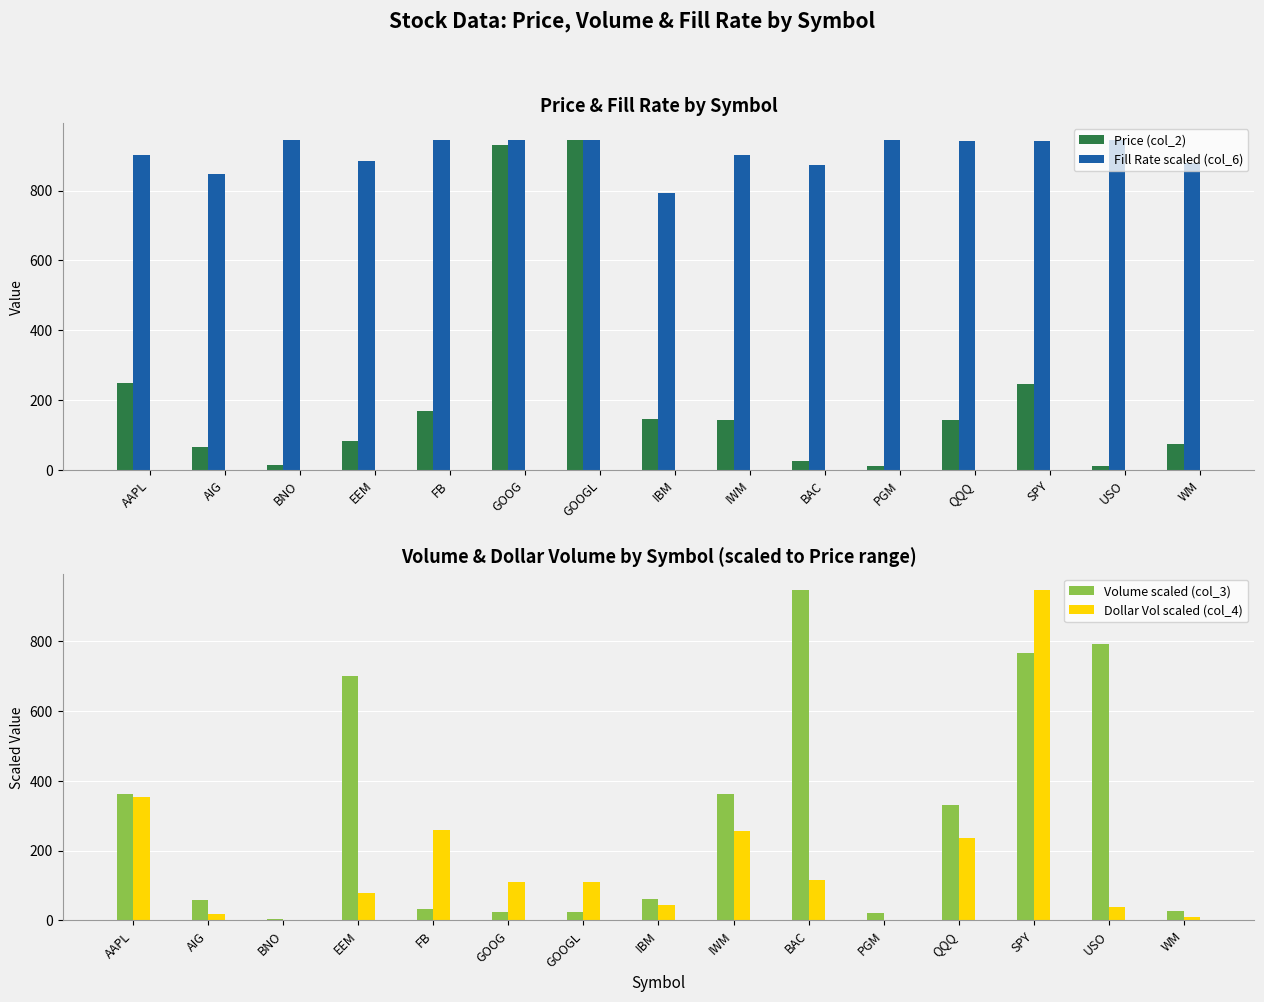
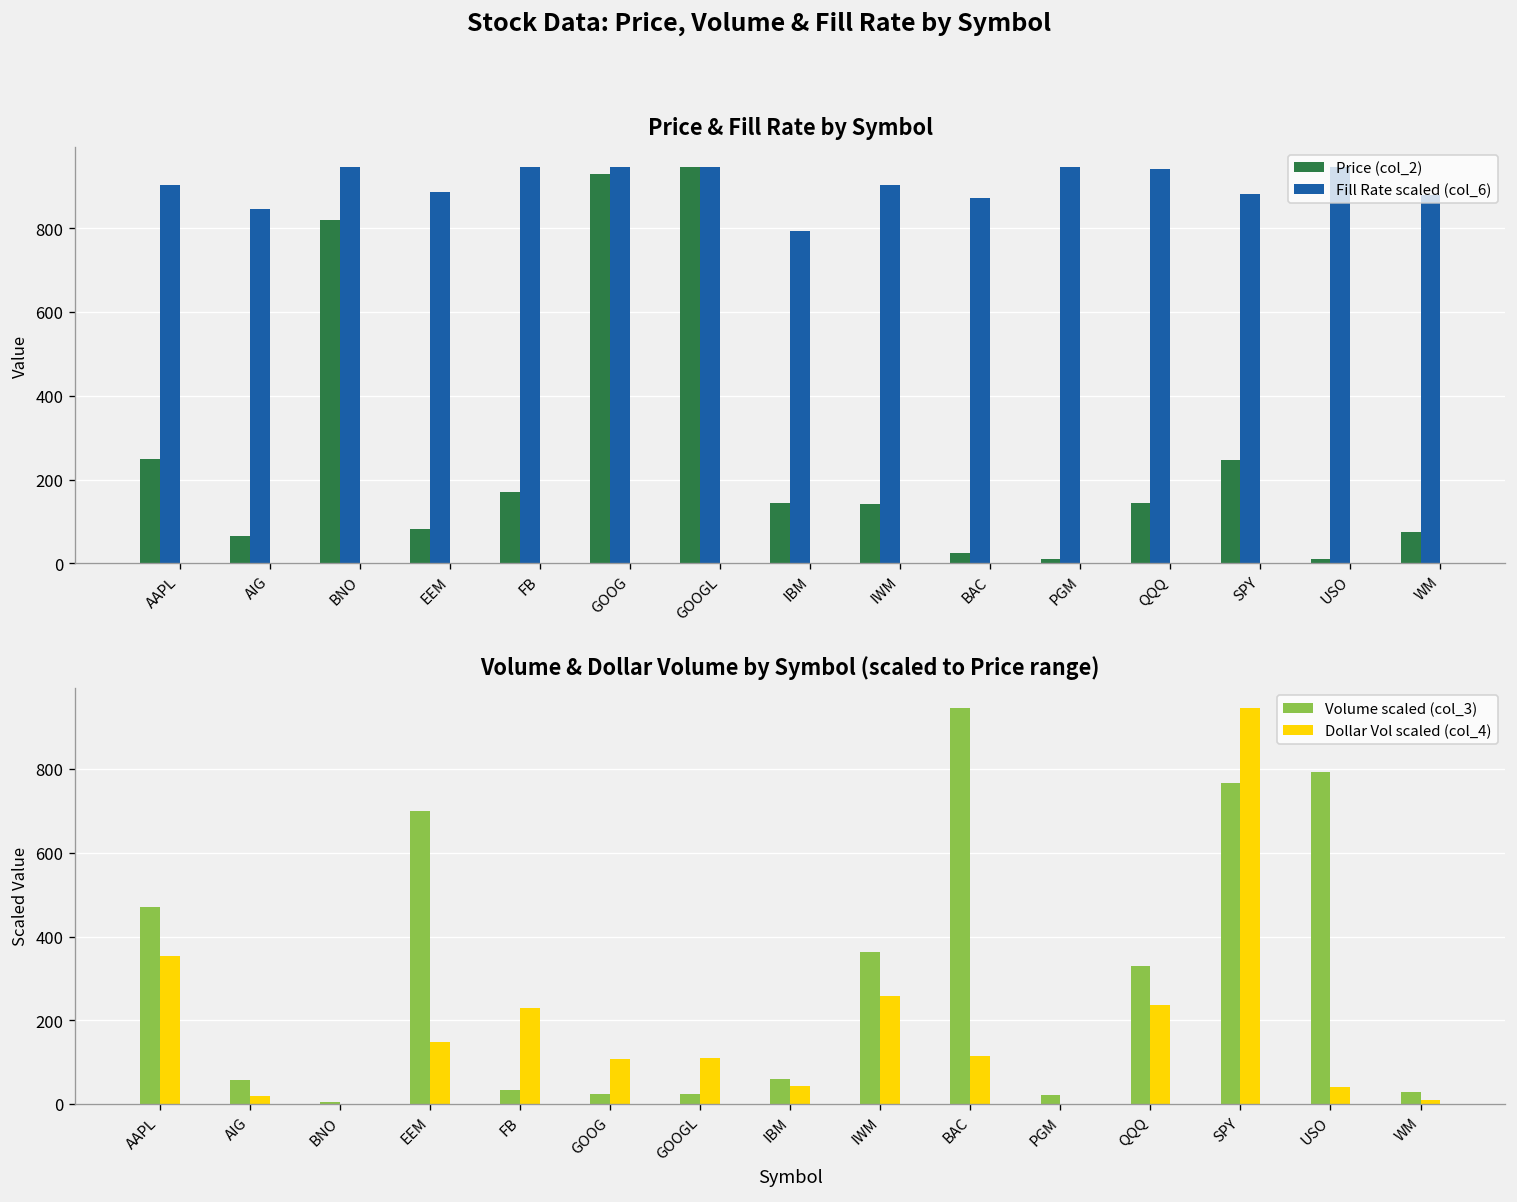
  {
    "Price & Fill Rate by Symbol": {
      "Price (col_2)": {
        "AAPL": 250,
        "AIG": 70,
-       "BNO": 10,
+       "BNO": 820,
        "EEM": 80,
        "FB": 170,
        "GOOG": 930,
        "GOOGL": 950,
        "IBM": 150,
        "IWM": 140,
        "BAC": 20,
        "PGM": 10,
        "QQQ": 140,
        "SPY": 250,
        "USO": 10,
        "WM": 80
      },
      "Fill Rate scaled (col_6)": {
        "AAPL": 900,
        "AIG": 850,
        "BNO": 950,
        "EEM": 890,
        "FB": 950,
        "GOOG": 950,
        "GOOGL": 950,
        "IBM": 790,
        "IWM": 900,
        "BAC": 870,
        "PGM": 950,
        "QQQ": 940,
-       "SPY": 940
+       "SPY": 880
      }
    },
    "Volume & Dollar Volume by Symbol (scaled to Price range)": {
      "Volume scaled (col_3)": {
-       "AAPL": 360,
+       "AAPL": 470,
        "AIG": 60,
        "EEM": 700,
        "FB": 30,
        "GOOG": 20,
        "GOOGL": 20,
        "IBM": 60,
        "IWM": 360,
        "BAC": 950,
        "PGM": 20,
        "QQQ": 330,
        "SPY": 770,
        "USO": 790,
        "WM": 30
      },
      "Dollar Vol scaled (col_4)": {
        "AAPL": 350,
        "AIG": 20,
-       "EEM": 80,
-       "FB": 260,
+       "EEM": 150,
+       "FB": 230,
        "GOOG": 110,
        "GOOGL": 110,
        "IBM": 40,
        "IWM": 260,
        "BAC": 120,
        "QQQ": 240,
        "SPY": 950,
        "USO": 40,
        "WM": 10
      }
    }
  }
